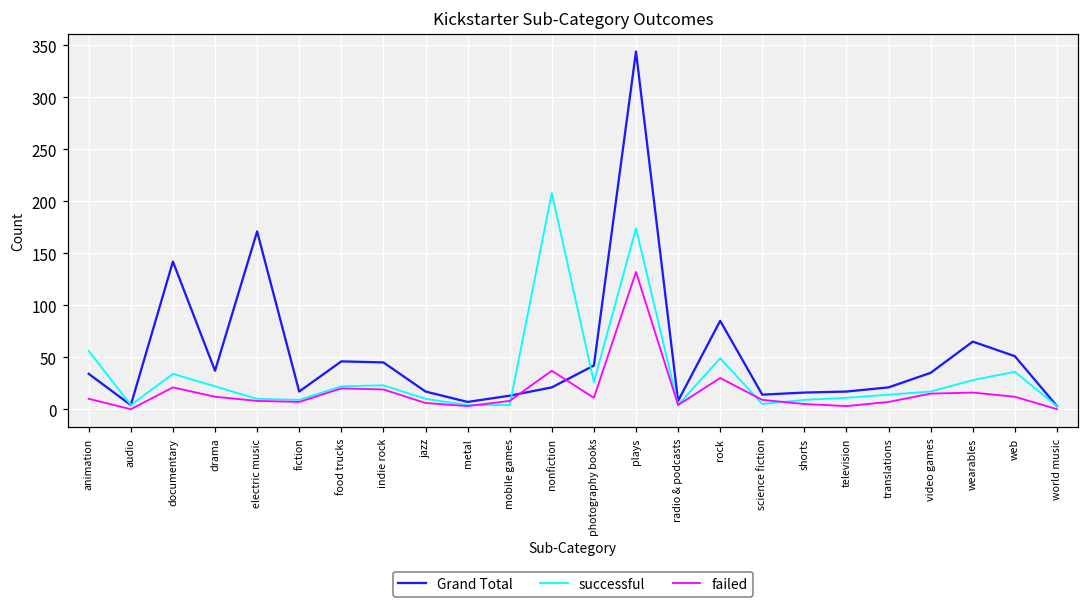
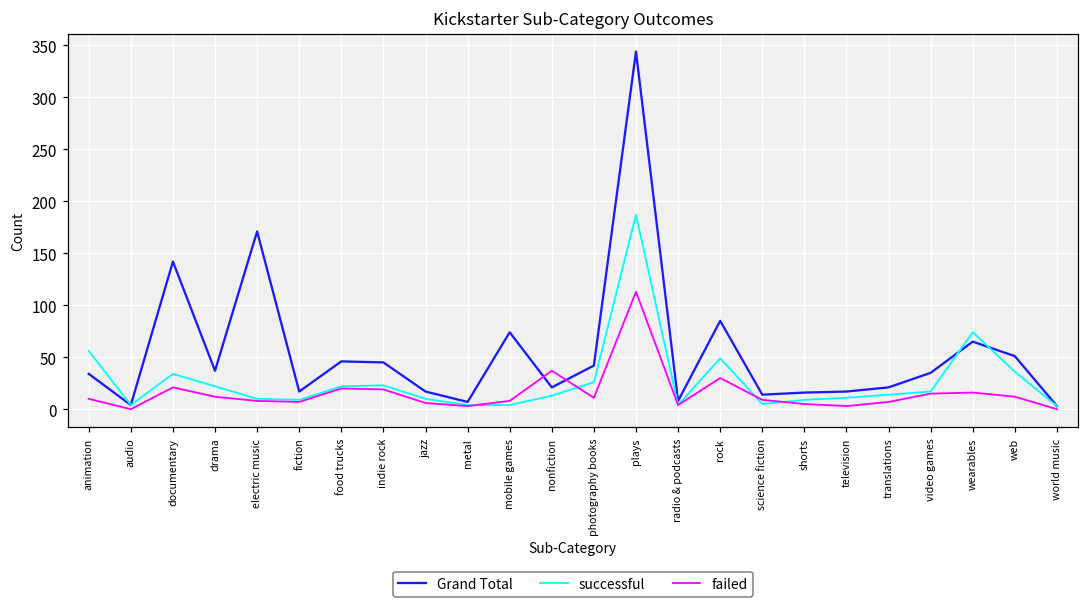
  {
    "Grand Total": {
      "animation": 30,
      "documentary": 140,
      "drama": 40,
      "electric music": 170,
      "fiction": 20,
      "food trucks": 50,
      "indie rock": 50,
      "jazz": 20,
      "metal": 10,
-     "mobile games": 10,
+     "mobile games": 70,
      "nonfiction": 20,
      "photography books": 40,
      "plays": 340,
      "radio & podcasts": 10,
      "rock": 90,
      "science fiction": 10,
      "shorts": 20,
      "television": 20,
      "translations": 20,
      "video games": 40,
      "wearables": 70,
      "web": 50
    },
    "successful": {
      "animation": 60,
      "documentary": 30,
      "drama": 20,
      "indie rock": 20,
      "jazz": 10,
      "mobile games": 0,
-     "nonfiction": 210,
+     "nonfiction": 10,
      "photography books": 30,
-     "plays": 170,
+     "plays": 190,
      "rock": 50,
      "science fiction": 10,
      "shorts": 10,
      "television": 10,
      "translations": 10,
-     "wearables": 30,
+     "wearables": 70,
      "web": 40
    },
    "failed": {
      "animation": 10,
      "audio": 0,
      "documentary": 20,
      "drama": 10,
      "indie rock": 20,
      "jazz": 10,
      "mobile games": 10,
      "nonfiction": 40,
      "photography books": 10,
-     "plays": 130,
+     "plays": 110,
      "rock": 30,
      "science fiction": 10,
      "shorts": 10,
      "television": 0,
      "translations": 10,
      "wearables": 20,
      "web": 10,
      "world music": 0
    }
  }
